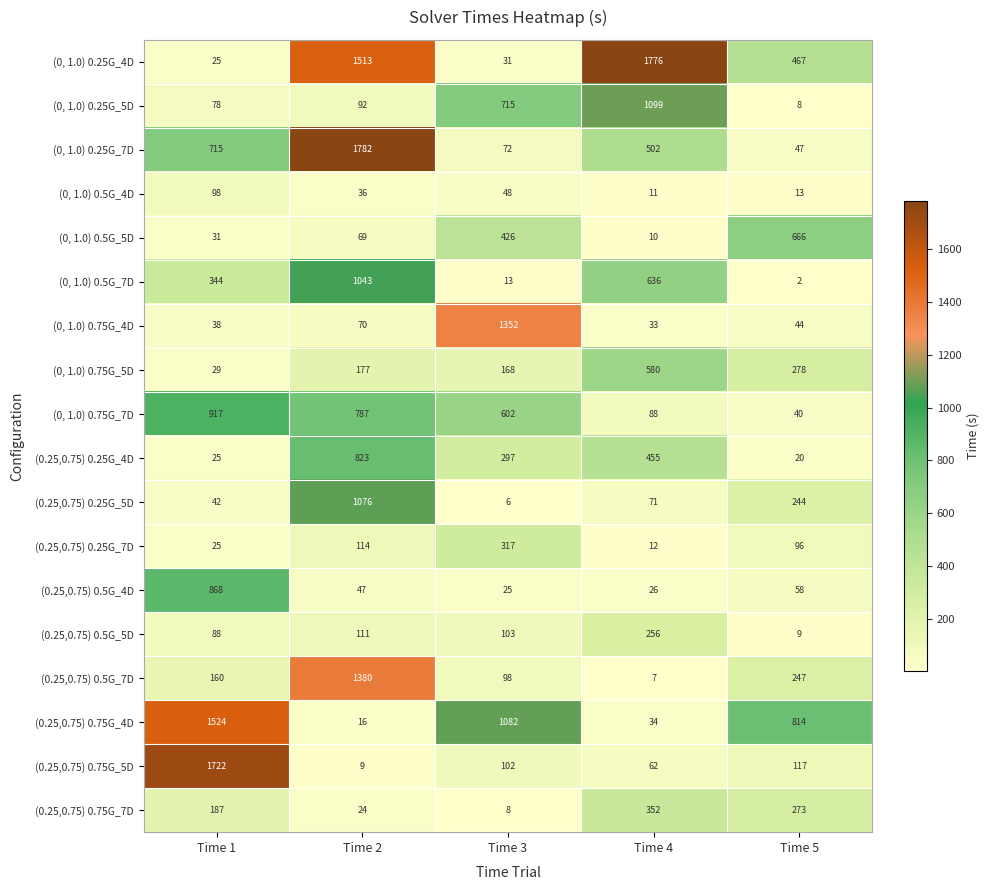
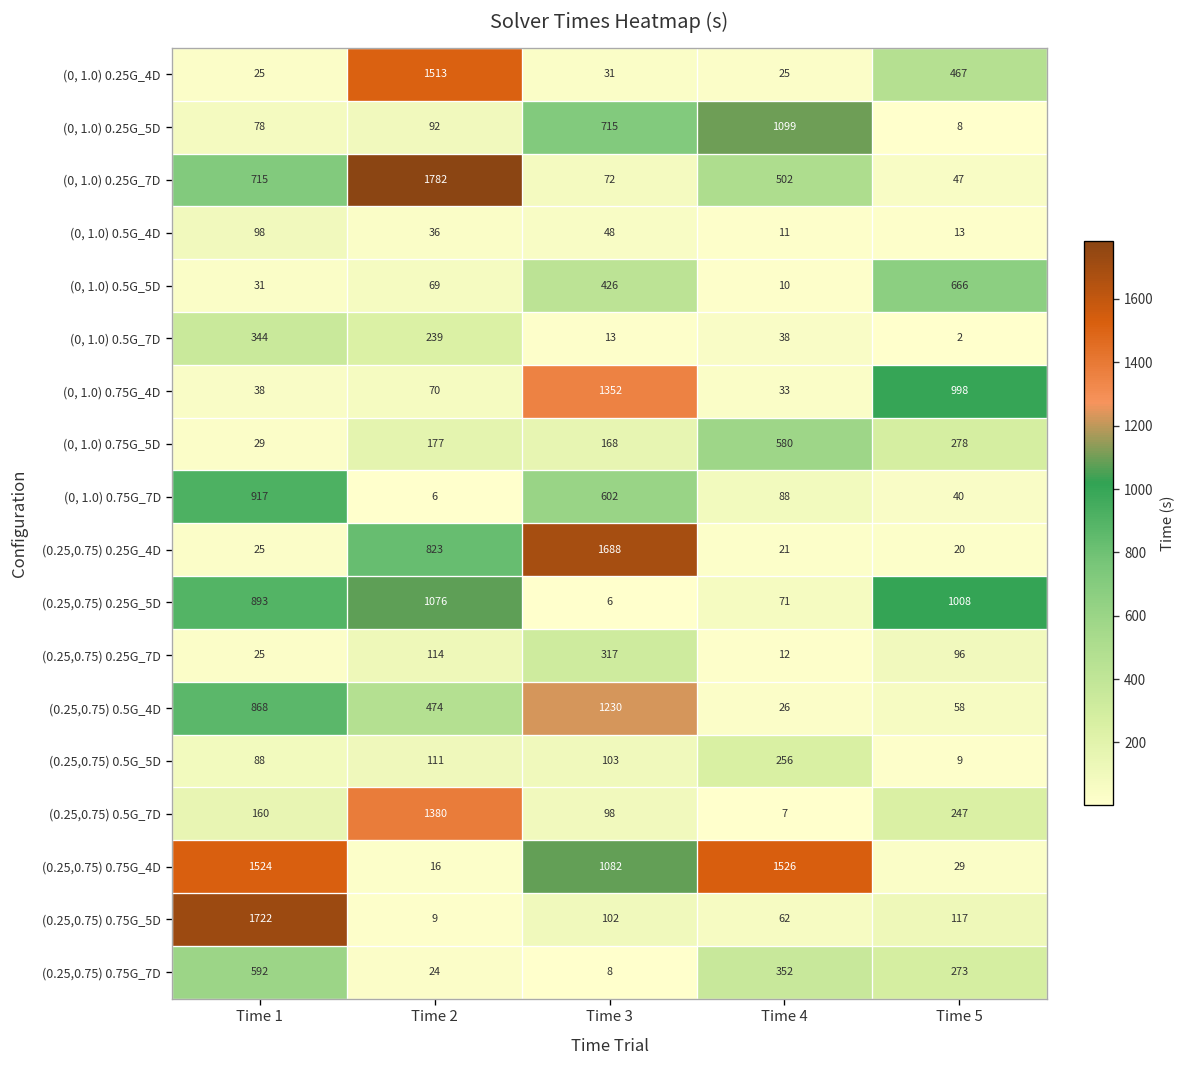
  {
    "(0, 1.0) 0.25G_4D": {
      "Time 1": 25,
      "Time 2": 1513,
      "Time 3": 31,
-     "Time 4": 1776,
+     "Time 4": 25,
      "Time 5": 467
    },
    "(0, 1.0) 0.25G_5D": {
      "Time 1": 78,
      "Time 2": 92,
      "Time 3": 715,
      "Time 4": 1099,
      "Time 5": 8
    },
    "(0, 1.0) 0.25G_7D": {
      "Time 1": 715,
      "Time 2": 1782,
      "Time 3": 72,
      "Time 4": 502,
      "Time 5": 47
    },
    "(0, 1.0) 0.5G_4D": {
      "Time 1": 98,
      "Time 2": 36,
      "Time 3": 48,
      "Time 4": 11,
      "Time 5": 13
    },
    "(0, 1.0) 0.5G_5D": {
      "Time 1": 31,
      "Time 2": 69,
      "Time 3": 426,
      "Time 4": 10,
      "Time 5": 666
    },
    "(0, 1.0) 0.5G_7D": {
      "Time 1": 344,
-     "Time 2": 1043,
+     "Time 2": 239,
      "Time 3": 13,
-     "Time 4": 636,
+     "Time 4": 38,
      "Time 5": 2
    },
    "(0, 1.0) 0.75G_4D": {
      "Time 1": 38,
      "Time 2": 70,
      "Time 3": 1352,
      "Time 4": 33,
-     "Time 5": 44
+     "Time 5": 998
    },
    "(0, 1.0) 0.75G_5D": {
      "Time 1": 29,
      "Time 2": 177,
      "Time 3": 168,
      "Time 4": 580,
      "Time 5": 278
    },
    "(0, 1.0) 0.75G_7D": {
      "Time 1": 917,
-     "Time 2": 787,
+     "Time 2": 6,
      "Time 3": 602,
      "Time 4": 88,
      "Time 5": 40
    },
    "(0.25,0.75) 0.25G_4D": {
      "Time 1": 25,
      "Time 2": 823,
-     "Time 3": 297,
-     "Time 4": 455,
+     "Time 3": 1688,
+     "Time 4": 21,
      "Time 5": 20
    },
    "(0.25,0.75) 0.25G_5D": {
-     "Time 1": 42,
+     "Time 1": 893,
      "Time 2": 1076,
      "Time 3": 6,
      "Time 4": 71,
-     "Time 5": 244
+     "Time 5": 1008
    },
    "(0.25,0.75) 0.25G_7D": {
      "Time 1": 25,
      "Time 2": 114,
      "Time 3": 317,
      "Time 4": 12,
      "Time 5": 96
    },
    "(0.25,0.75) 0.5G_4D": {
      "Time 1": 868,
-     "Time 2": 47,
-     "Time 3": 25,
+     "Time 2": 474,
+     "Time 3": 1230,
      "Time 4": 26,
      "Time 5": 58
    },
    "(0.25,0.75) 0.5G_5D": {
      "Time 1": 88,
      "Time 2": 111,
      "Time 3": 103,
      "Time 4": 256,
      "Time 5": 9
    },
    "(0.25,0.75) 0.5G_7D": {
      "Time 1": 160,
      "Time 2": 1380,
      "Time 3": 98,
      "Time 4": 7,
      "Time 5": 247
    },
    "(0.25,0.75) 0.75G_4D": {
      "Time 1": 1524,
      "Time 2": 16,
      "Time 3": 1082,
-     "Time 4": 34,
-     "Time 5": 814
+     "Time 4": 1526,
+     "Time 5": 29
    },
    "(0.25,0.75) 0.75G_5D": {
      "Time 1": 1722,
      "Time 2": 9,
      "Time 3": 102,
      "Time 4": 62,
      "Time 5": 117
    },
    "(0.25,0.75) 0.75G_7D": {
-     "Time 1": 187,
+     "Time 1": 592,
      "Time 2": 24,
      "Time 3": 8,
      "Time 4": 352,
      "Time 5": 273
    }
  }
